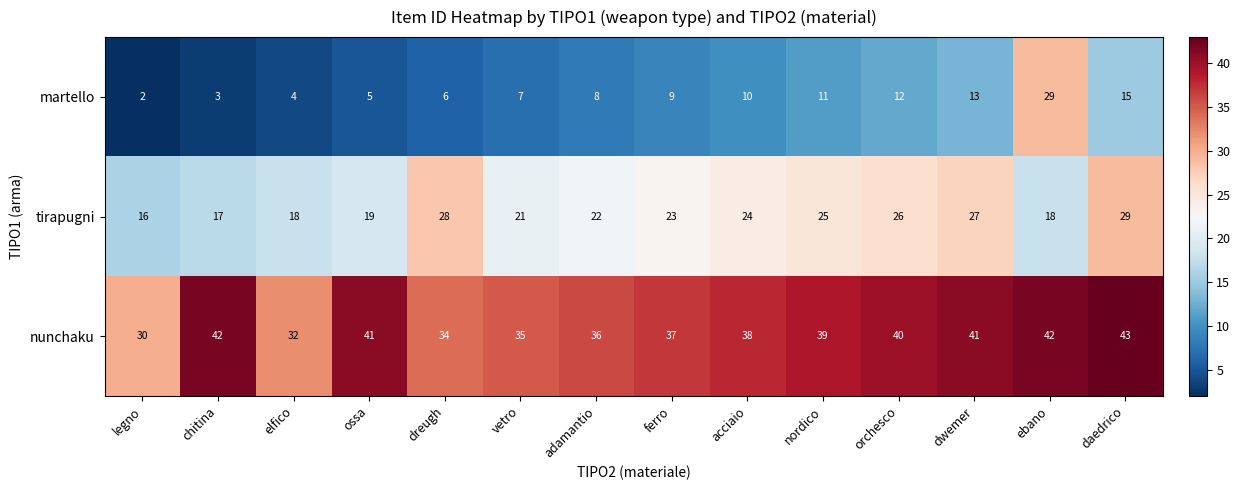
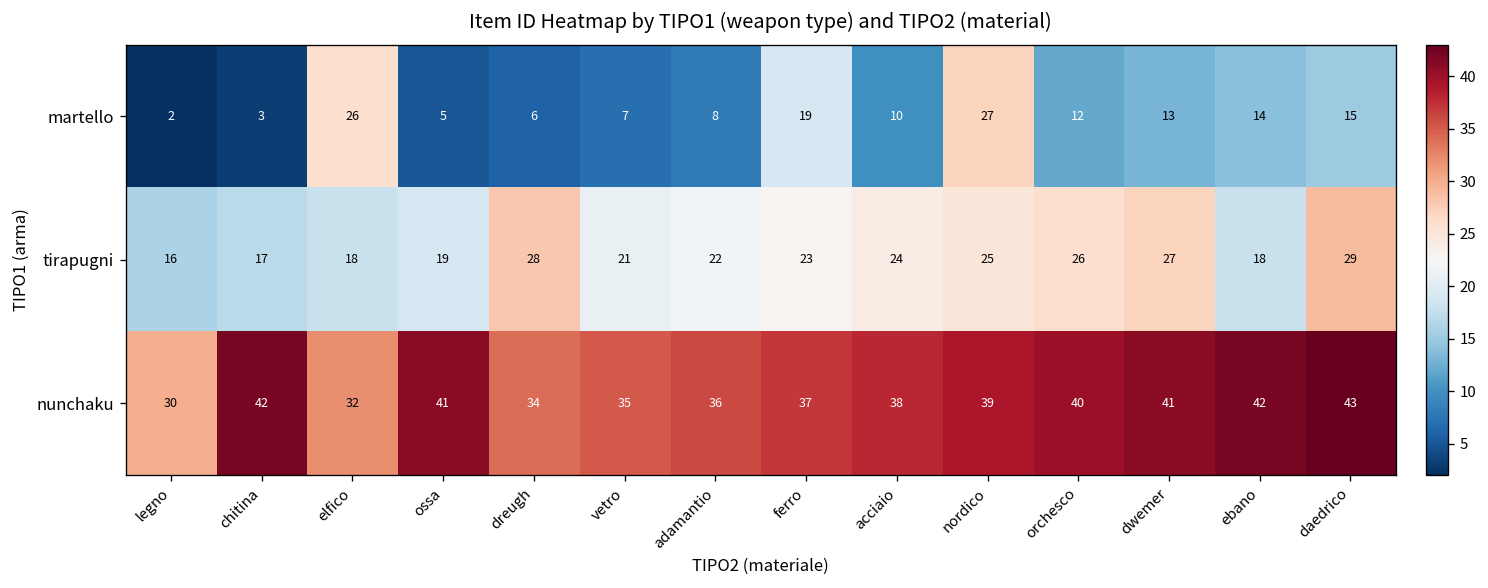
  {
    "martello": {
      "legno": 2,
      "chitina": 3,
-     "elfico": 4,
+     "elfico": 26,
      "ossa": 5,
      "dreugh": 6,
      "vetro": 7,
      "adamantio": 8,
-     "ferro": 9,
+     "ferro": 19,
      "acciaio": 10,
-     "nordico": 11,
+     "nordico": 27,
      "orchesco": 12,
      "dwemer": 13,
-     "ebano": 29,
+     "ebano": 14,
      "daedrico": 15
    },
    "tirapugni": {
      "legno": 16,
      "chitina": 17,
      "elfico": 18,
      "ossa": 19,
      "dreugh": 28,
      "vetro": 21,
      "adamantio": 22,
      "ferro": 23,
      "acciaio": 24,
      "nordico": 25,
      "orchesco": 26,
      "dwemer": 27,
      "ebano": 18,
      "daedrico": 29
    },
    "nunchaku": {
      "legno": 30,
      "chitina": 42,
      "elfico": 32,
      "ossa": 41,
      "dreugh": 34,
      "vetro": 35,
      "adamantio": 36,
      "ferro": 37,
      "acciaio": 38,
      "nordico": 39,
      "orchesco": 40,
      "dwemer": 41,
      "ebano": 42,
      "daedrico": 43
    }
  }
